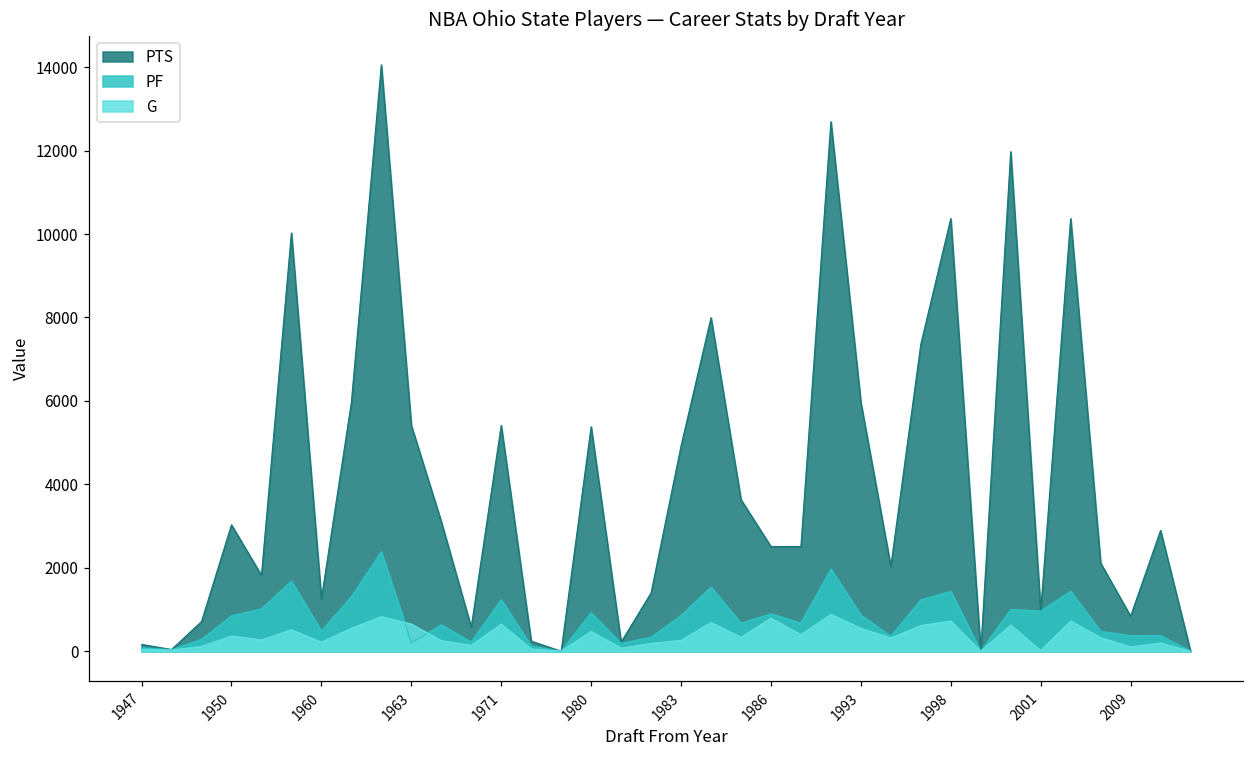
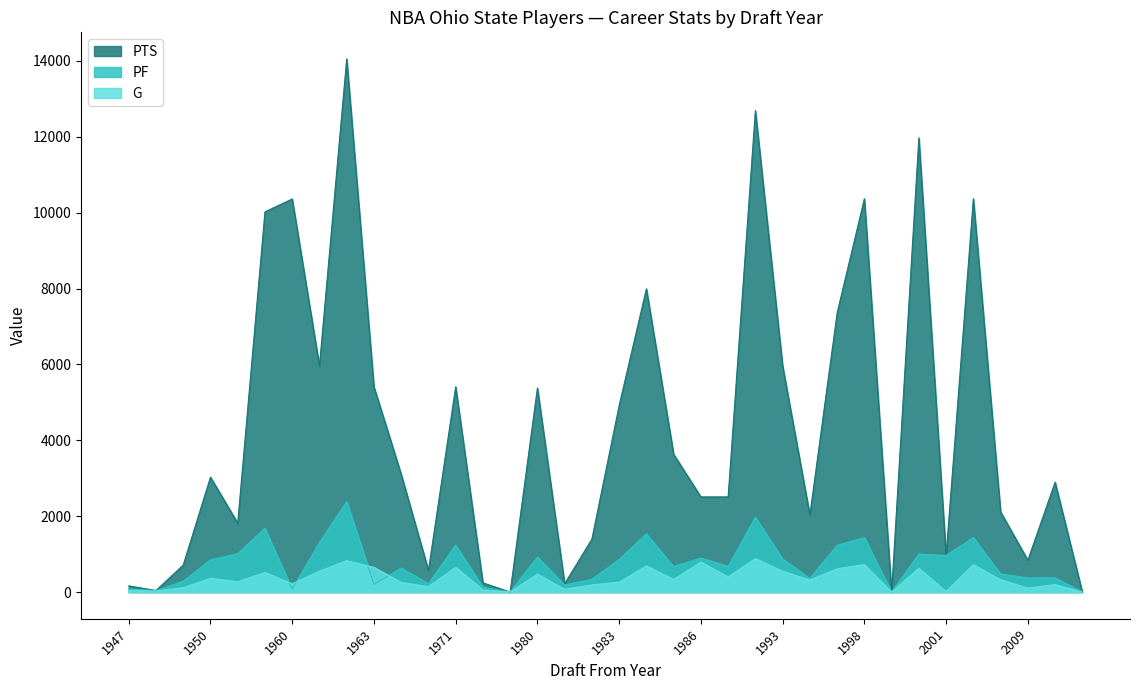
  {
    "PTS": {
      "1947": 200,
      "1950": 3000,
-     "1960": 1300,
+     "1960": 10400,
      "1963": 5400,
      "1971": 5400,
      "1980": 5400,
      "1983": 4900,
      "1986": 2500,
      "1993": 6000,
      "1998": 10400,
      "2009": 800
    },
    "PF": {
      "1950": 900,
-     "1960": 500,
+     "1960": 100,
      "1963": 200,
      "1971": 1200,
      "1980": 900,
      "1983": 900,
      "1986": 900,
      "1993": 900,
      "1998": 1400,
      "2009": 400
    },
    "G": {
      "1950": 400,
      "1960": 200,
      "1963": 700,
      "1971": 700,
      "1980": 500,
      "1983": 300,
      "1986": 800,
      "1993": 600,
      "1998": 700,
      "2001": 0,
      "2009": 100
    }
  }
